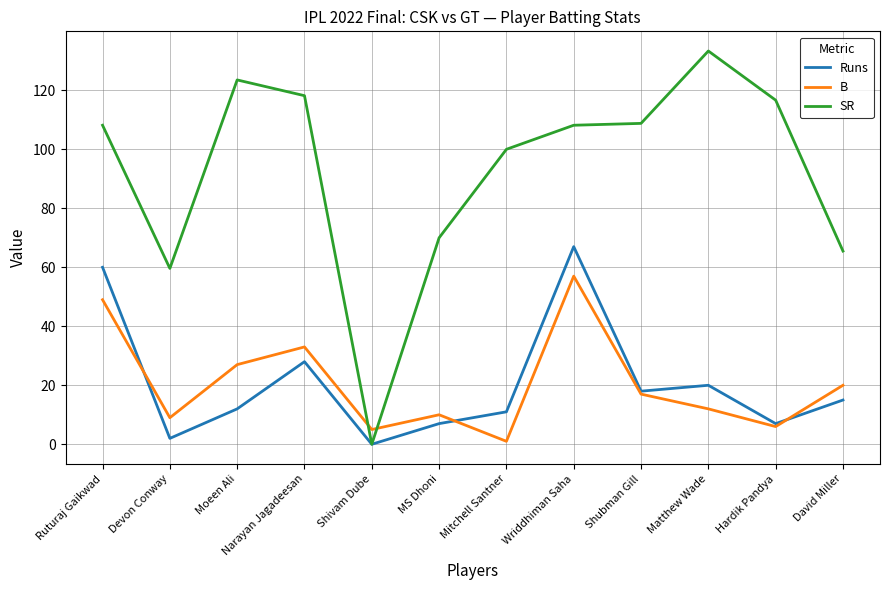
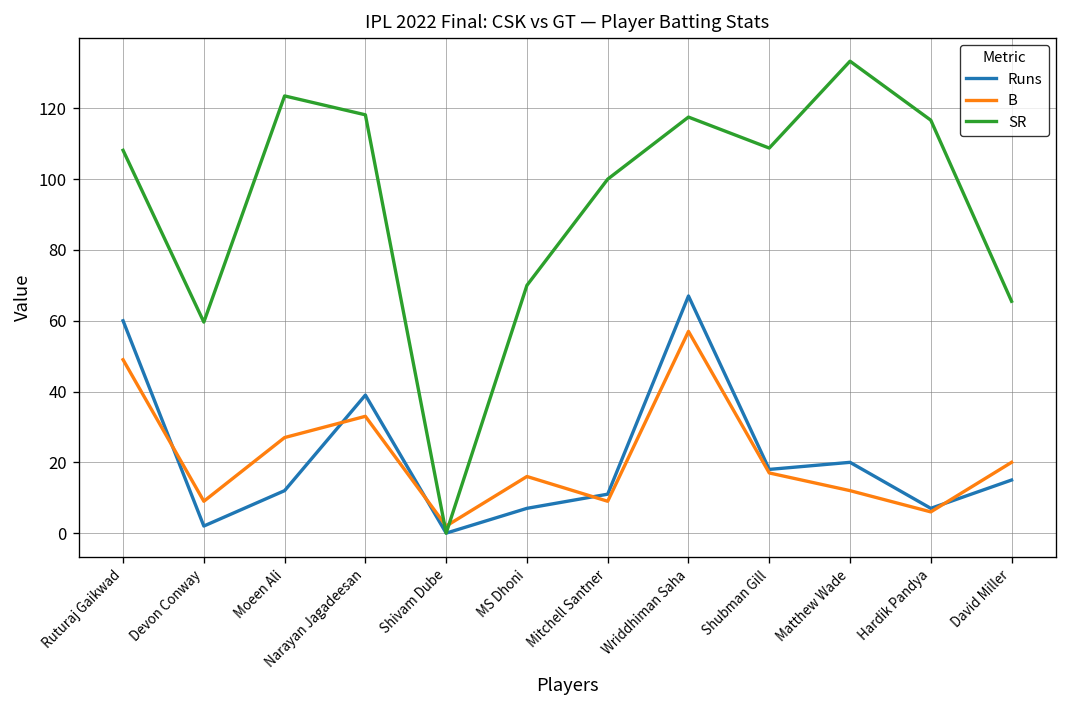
  {
    "Runs": {
      "Ruturaj Gaikwad": 60,
      "Devon Conway": 2,
      "Moeen Ali": 12,
-     "Narayan Jagadeesan": 28,
+     "Narayan Jagadeesan": 39,
      "MS Dhoni": 7,
      "Mitchell Santner": 11,
      "Wriddhiman Saha": 67,
      "Shubman Gill": 18,
      "Matthew Wade": 20,
      "Hardik Pandya": 7,
      "David Miller": 15
    },
    "B": {
      "Ruturaj Gaikwad": 49,
      "Devon Conway": 9,
      "Moeen Ali": 27,
      "Narayan Jagadeesan": 33,
-     "Shivam Dube": 5,
-     "MS Dhoni": 10,
-     "Mitchell Santner": 1,
+     "Shivam Dube": 2,
+     "MS Dhoni": 16,
+     "Mitchell Santner": 9,
      "Wriddhiman Saha": 57,
      "Shubman Gill": 17,
      "Matthew Wade": 12,
      "Hardik Pandya": 6,
      "David Miller": 20
    },
    "SR": {
      "Ruturaj Gaikwad": 108,
      "Devon Conway": 60,
      "Moeen Ali": 124,
      "Narayan Jagadeesan": 118,
      "MS Dhoni": 70,
      "Mitchell Santner": 100,
-     "Wriddhiman Saha": 108,
+     "Wriddhiman Saha": 118,
      "Shubman Gill": 109,
      "Matthew Wade": 133,
      "Hardik Pandya": 117,
      "David Miller": 66
    }
  }
